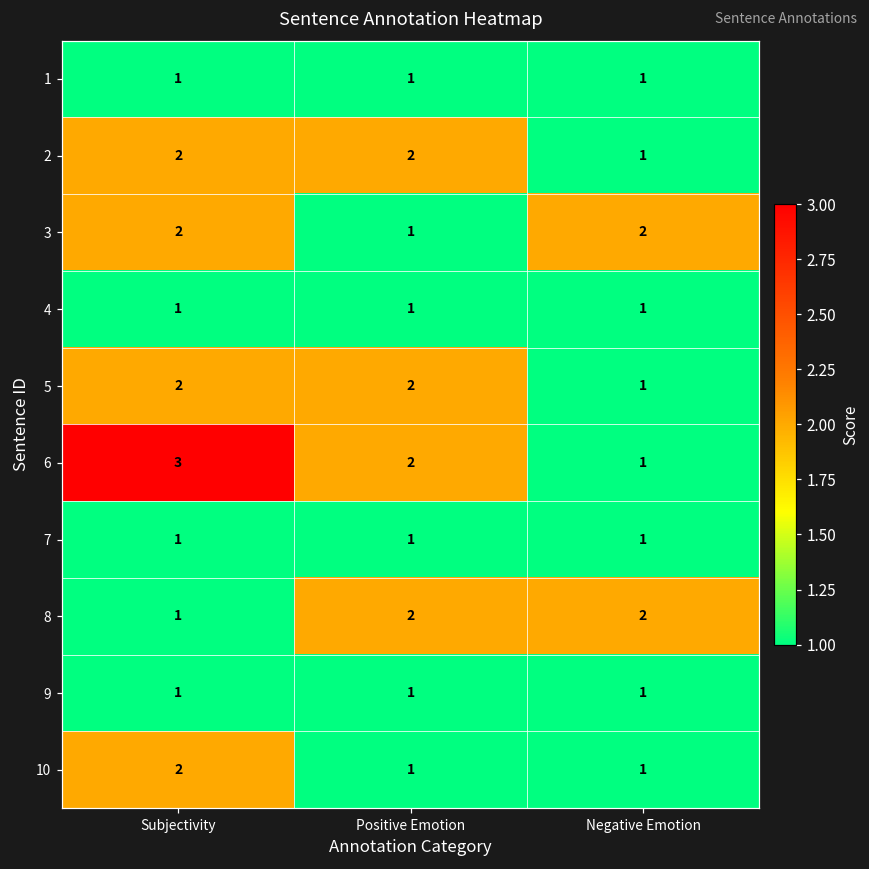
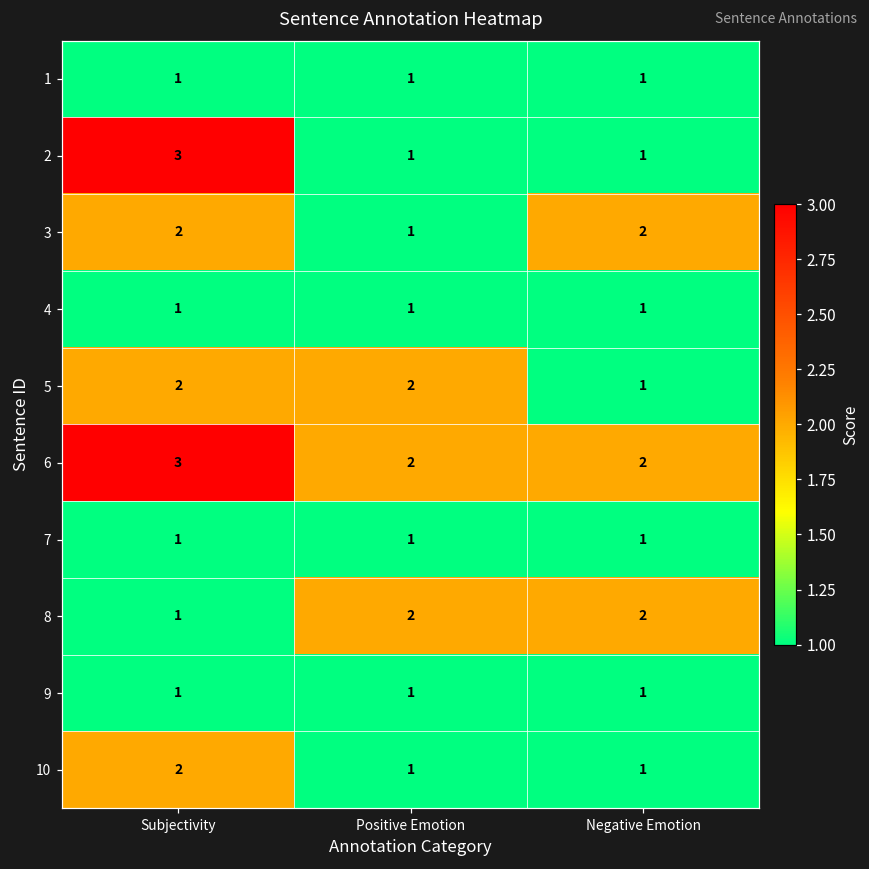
  {
    "1": {
      "Subjectivity": 1,
      "Positive Emotion": 1,
      "Negative Emotion": 1
    },
    "2": {
-     "Subjectivity": 2,
-     "Positive Emotion": 2,
+     "Subjectivity": 3,
+     "Positive Emotion": 1,
      "Negative Emotion": 1
    },
    "3": {
      "Subjectivity": 2,
      "Positive Emotion": 1,
      "Negative Emotion": 2
    },
    "4": {
      "Subjectivity": 1,
      "Positive Emotion": 1,
      "Negative Emotion": 1
    },
    "5": {
      "Subjectivity": 2,
      "Positive Emotion": 2,
      "Negative Emotion": 1
    },
    "6": {
      "Subjectivity": 3,
      "Positive Emotion": 2,
-     "Negative Emotion": 1
+     "Negative Emotion": 2
    },
    "7": {
      "Subjectivity": 1,
      "Positive Emotion": 1,
      "Negative Emotion": 1
    },
    "8": {
      "Subjectivity": 1,
      "Positive Emotion": 2,
      "Negative Emotion": 2
    },
    "9": {
      "Subjectivity": 1,
      "Positive Emotion": 1,
      "Negative Emotion": 1
    },
    "10": {
      "Subjectivity": 2,
      "Positive Emotion": 1,
      "Negative Emotion": 1
    }
  }
